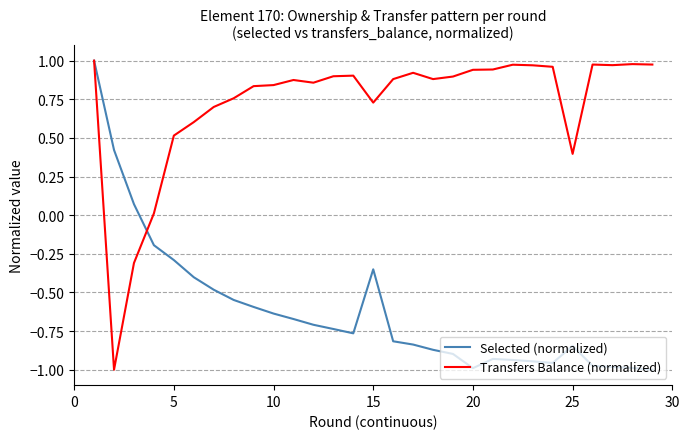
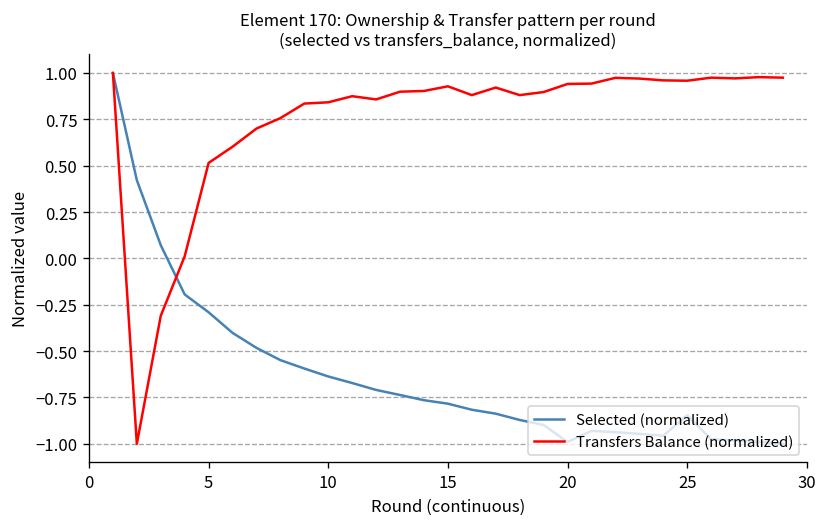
  {
    "Selected (normalized)": {
      "5": -0.29,
      "10": -0.64,
-     "15": -0.35
+     "15": -0.78
    },
    "Transfers Balance (normalized)": {
      "5": 0.52,
      "10": 0.84,
-     "15": 0.73,
+     "15": 0.93,
      "20": 0.94,
-     "25": 0.40
+     "25": 0.96
    }
  }
